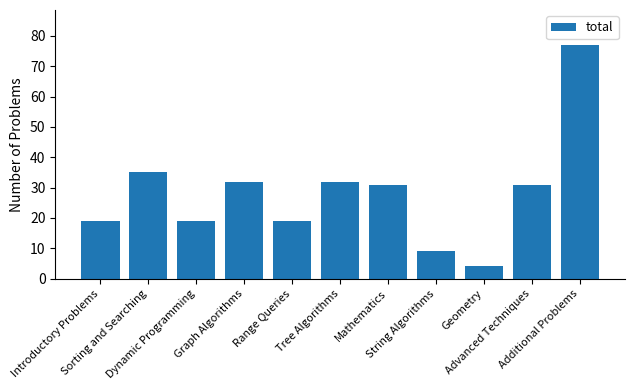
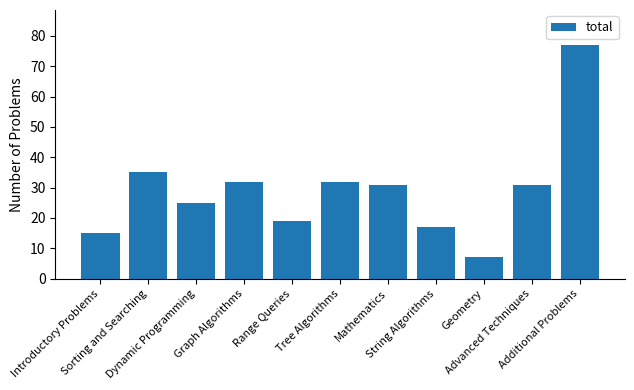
  {
-   "Introductory Problems": 19,
+   "Introductory Problems": 15,
    "Sorting and Searching": 35,
-   "Dynamic Programming": 19,
+   "Dynamic Programming": 25,
    "Graph Algorithms": 32,
    "Range Queries": 19,
    "Tree Algorithms": 32,
    "Mathematics": 31,
-   "String Algorithms": 9,
-   "Geometry": 4,
+   "String Algorithms": 17,
+   "Geometry": 7,
    "Advanced Techniques": 31,
    "Additional Problems": 77
  }
